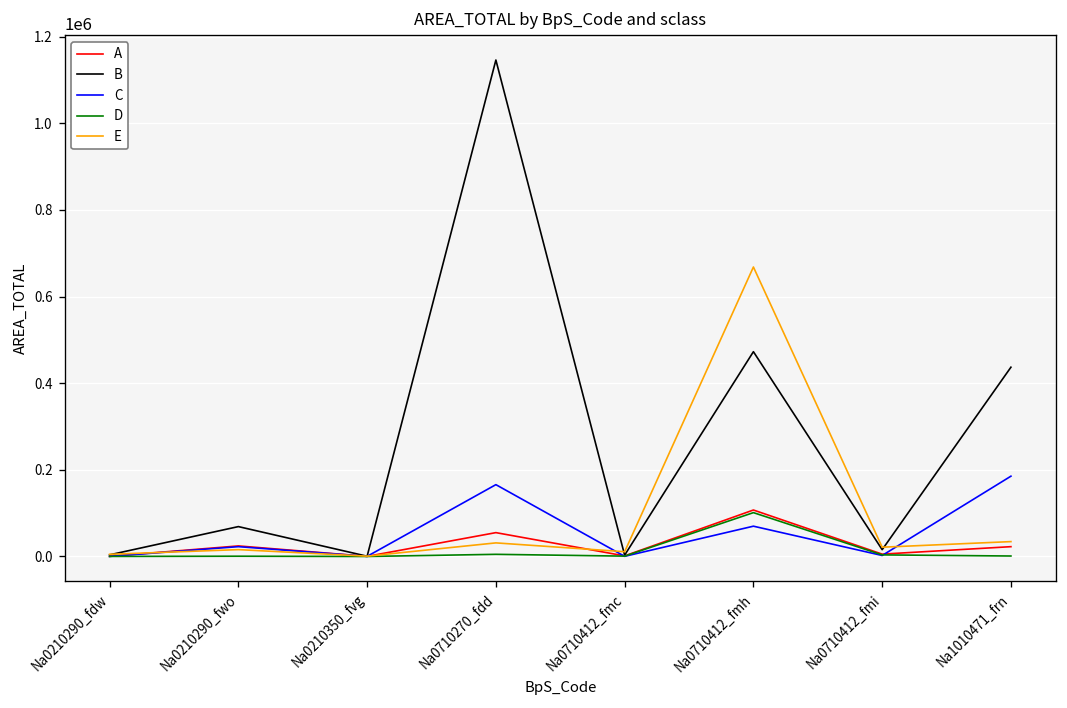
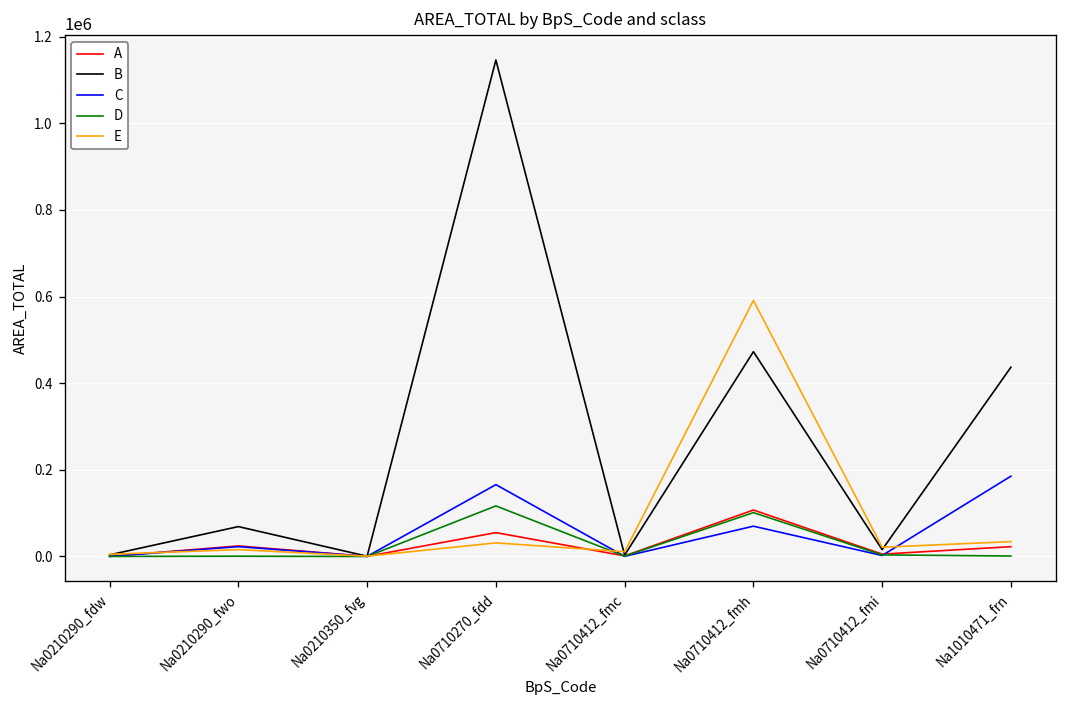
  {
    "A": {
      "Na0710270_fdd": 60000,
      "Na1010471_frn": 20000
    },
    "B": {
      "Na0210290_fwo": 70000,
      "Na0710270_fdd": 1150000,
      "Na0710412_fmh": 470000,
      "Na1010471_frn": 440000
    },
    "C": {
      "Na0710270_fdd": 170000,
      "Na0710412_fmh": 70000,
      "Na1010471_frn": 190000
    },
    "D": {
      "Na0210290_fwo": 0,
-     "Na0710270_fdd": 0,
+     "Na0710270_fdd": 120000,
      "Na1010471_frn": 0
    },
    "E": {
      "Na0710270_fdd": 30000,
      "Na0710412_fmc": 10000,
-     "Na0710412_fmh": 670000,
+     "Na0710412_fmh": 590000,
      "Na1010471_frn": 30000
    }
  }
